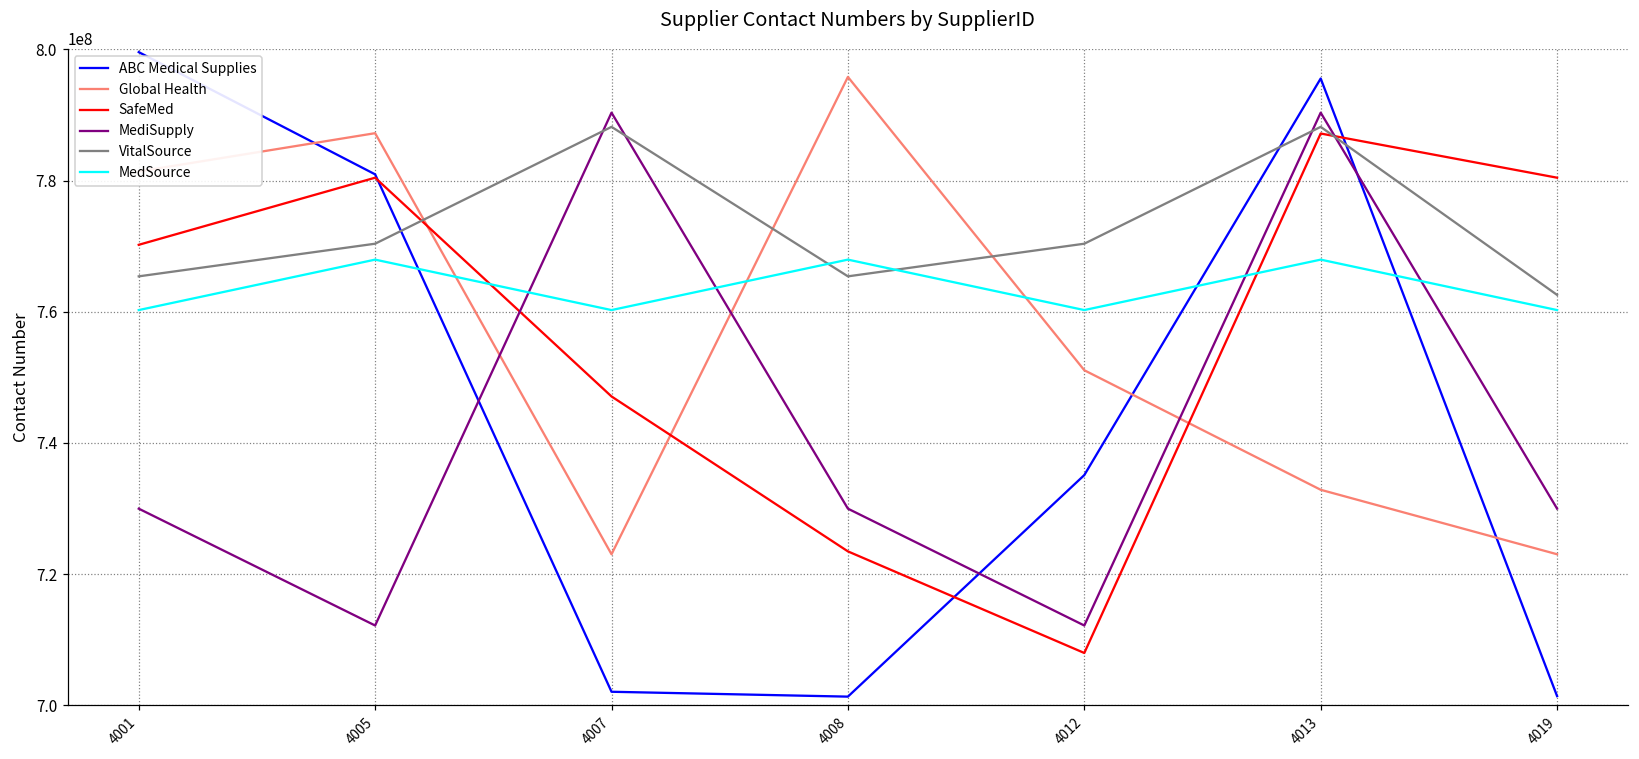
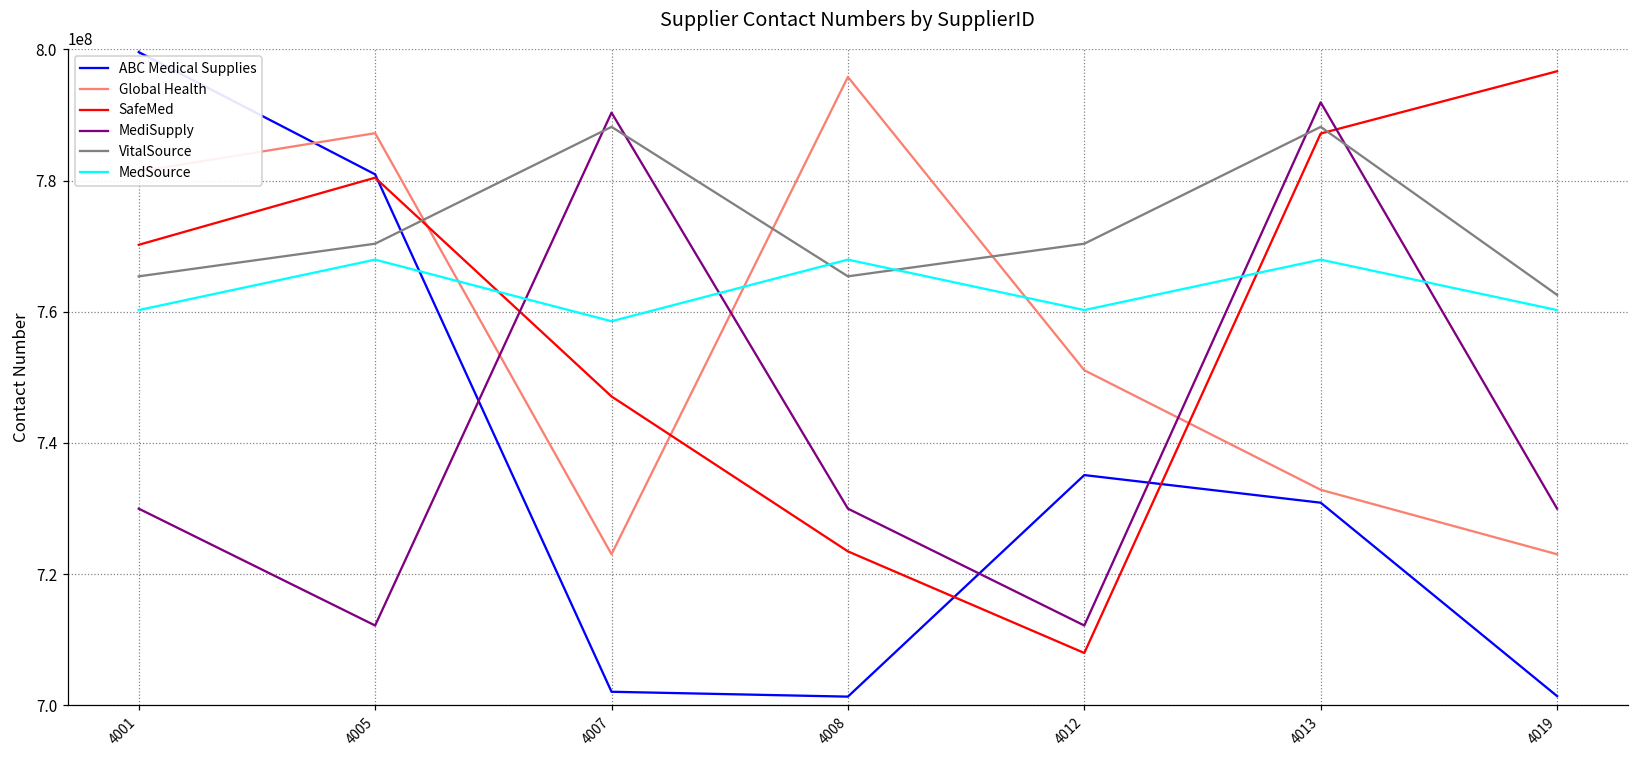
  {
    "ABC Medical Supplies": {
      "4001": 800000000,
      "4005": 781000000,
      "4007": 702000000,
      "4008": 701000000,
      "4012": 735000000,
-     "4013": 796000000,
+     "4013": 731000000,
      "4019": 701000000
    },
    "Global Health": {
      "4005": 787000000,
      "4007": 723000000,
      "4008": 796000000,
      "4012": 751000000,
      "4013": 733000000,
      "4019": 723000000
    },
    "SafeMed": {
      "4001": 770000000,
      "4005": 780000000,
      "4007": 747000000,
      "4008": 723000000,
      "4012": 708000000,
      "4013": 787000000,
-     "4019": 780000000
+     "4019": 797000000
    },
    "MediSupply": {
      "4001": 730000000,
      "4005": 712000000,
      "4007": 790000000,
      "4008": 730000000,
      "4012": 712000000,
-     "4013": 790000000,
+     "4013": 792000000,
      "4019": 730000000
    },
    "VitalSource": {
      "4001": 765000000,
      "4005": 770000000,
      "4007": 788000000,
      "4008": 765000000,
      "4012": 770000000,
      "4013": 788000000,
      "4019": 763000000
    },
    "MedSource": {
      "4001": 760000000,
      "4005": 768000000,
-     "4007": 760000000,
+     "4007": 759000000,
      "4008": 768000000,
      "4012": 760000000,
      "4013": 768000000,
      "4019": 760000000
    }
  }
